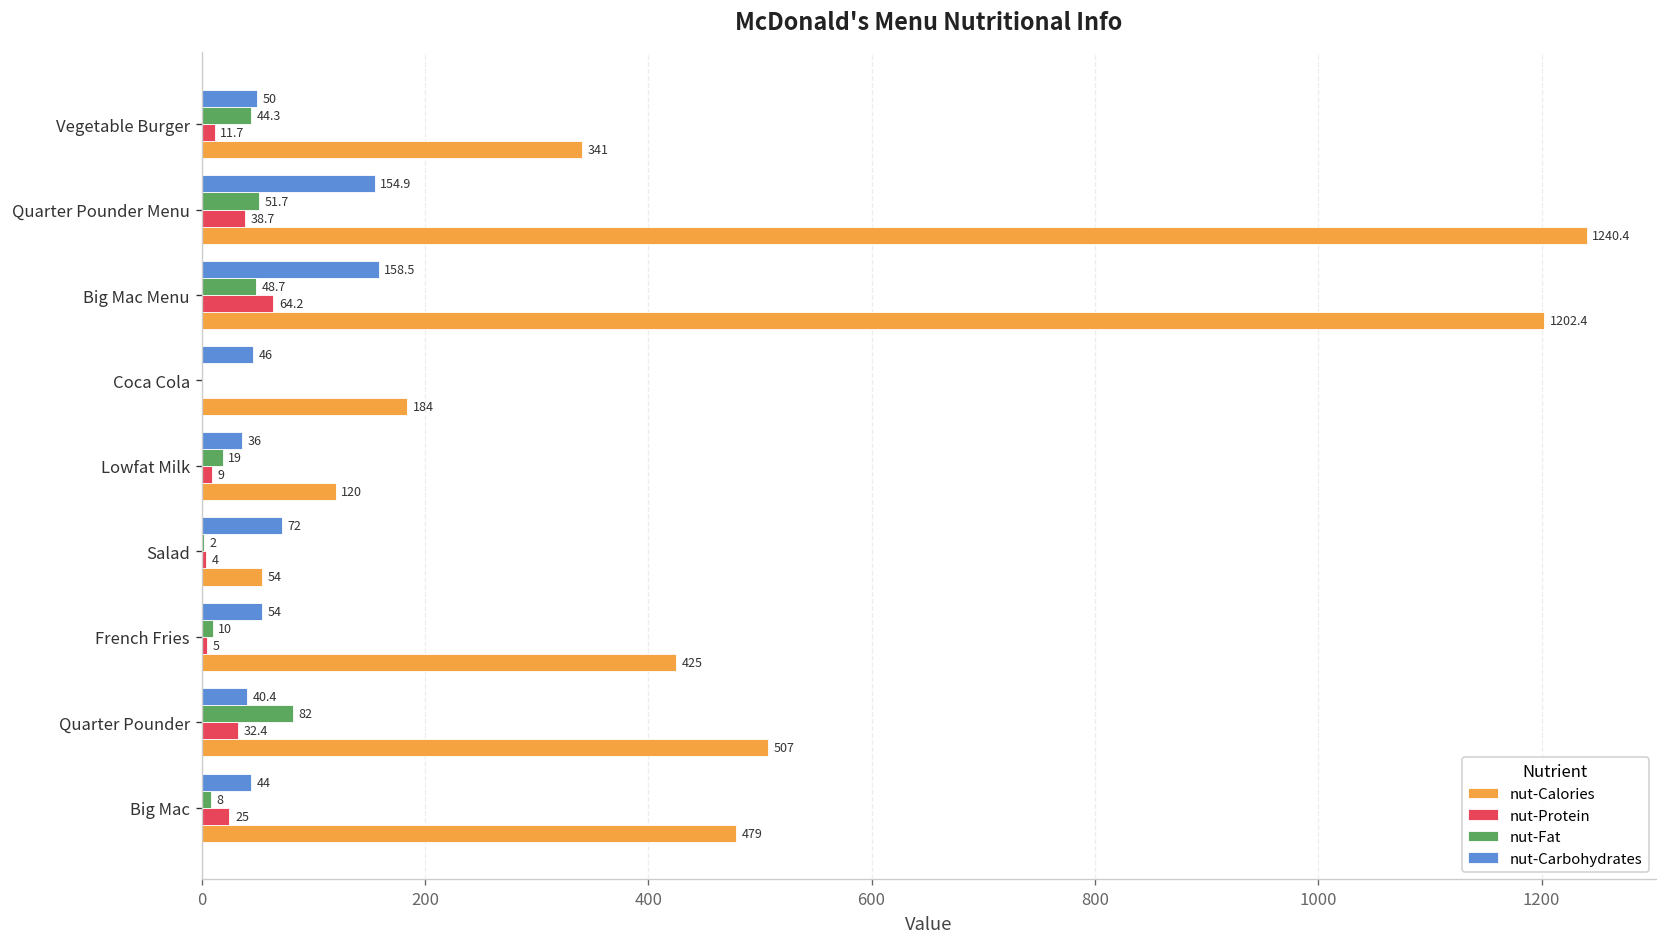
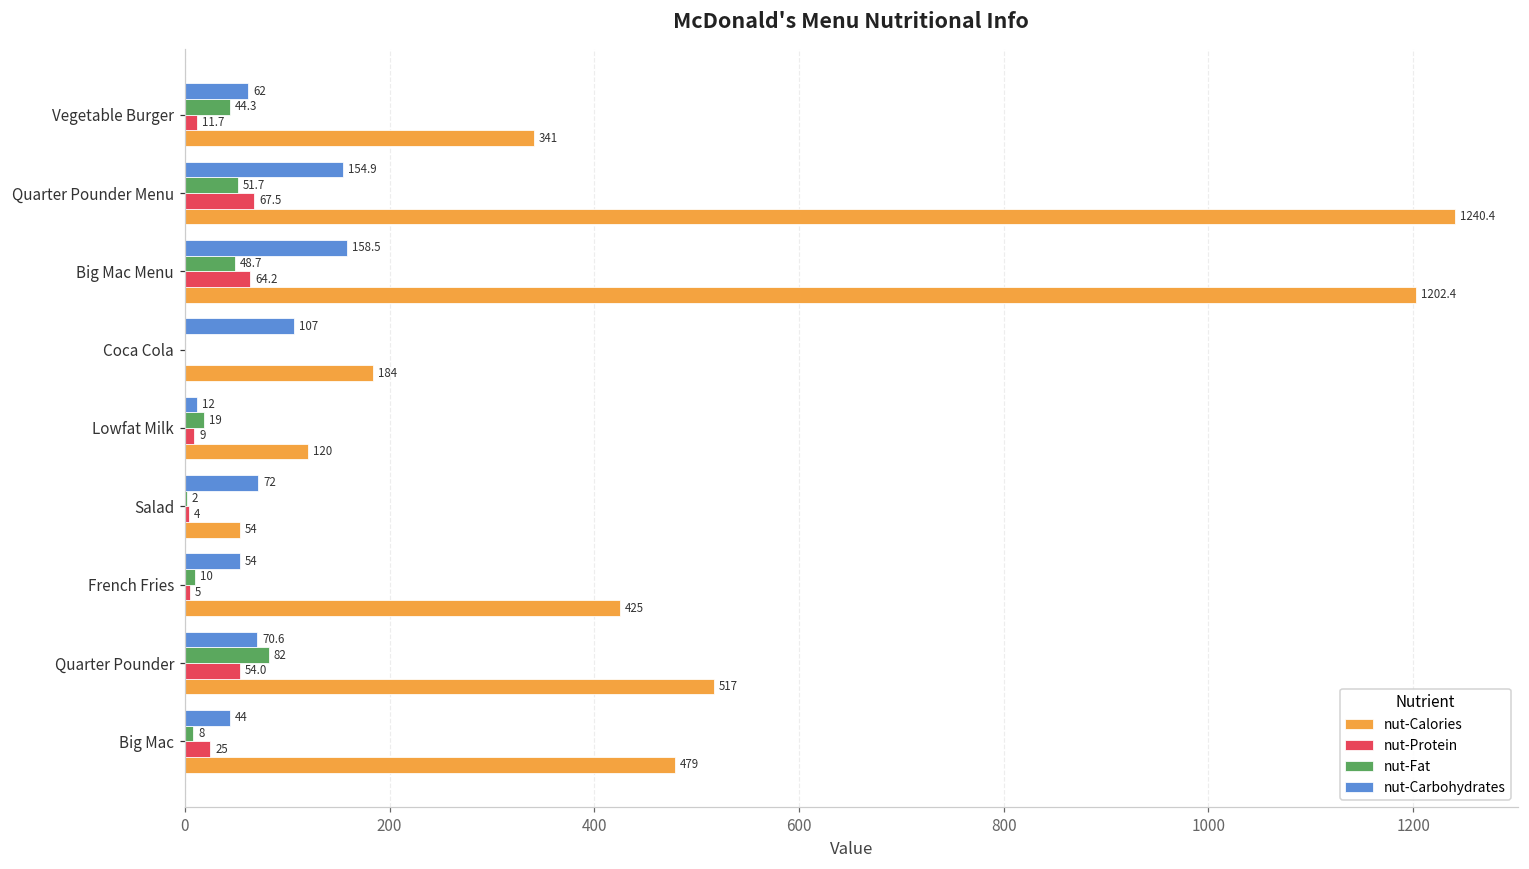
  {
    "nut-Calories": {
      "Vegetable Burger": 341,
      "Quarter Pounder Menu": 1240.4,
      "Big Mac Menu": 1202.4,
      "Coca Cola": 184,
      "Lowfat Milk": 120,
      "Salad": 54,
      "French Fries": 425,
-     "Quarter Pounder": 507,
+     "Quarter Pounder": 517,
      "Big Mac": 479
    },
    "nut-Protein": {
      "Vegetable Burger": 11.7,
-     "Quarter Pounder Menu": 38.7,
+     "Quarter Pounder Menu": 67.5,
      "Big Mac Menu": 64.2,
      "Lowfat Milk": 9,
      "Salad": 4,
      "French Fries": 5,
-     "Quarter Pounder": 32.4,
+     "Quarter Pounder": 54.0,
      "Big Mac": 25
    },
    "nut-Fat": {
      "Vegetable Burger": 44.3,
      "Quarter Pounder Menu": 51.7,
      "Big Mac Menu": 48.7,
      "Lowfat Milk": 19,
      "Salad": 2,
      "French Fries": 10,
      "Quarter Pounder": 82,
      "Big Mac": 8
    },
    "nut-Carbohydrates": {
-     "Vegetable Burger": 50,
+     "Vegetable Burger": 62,
      "Quarter Pounder Menu": 154.9,
      "Big Mac Menu": 158.5,
-     "Coca Cola": 46,
-     "Lowfat Milk": 36,
+     "Coca Cola": 107,
+     "Lowfat Milk": 12,
      "Salad": 72,
      "French Fries": 54,
-     "Quarter Pounder": 40.4,
+     "Quarter Pounder": 70.6,
      "Big Mac": 44
    }
  }
